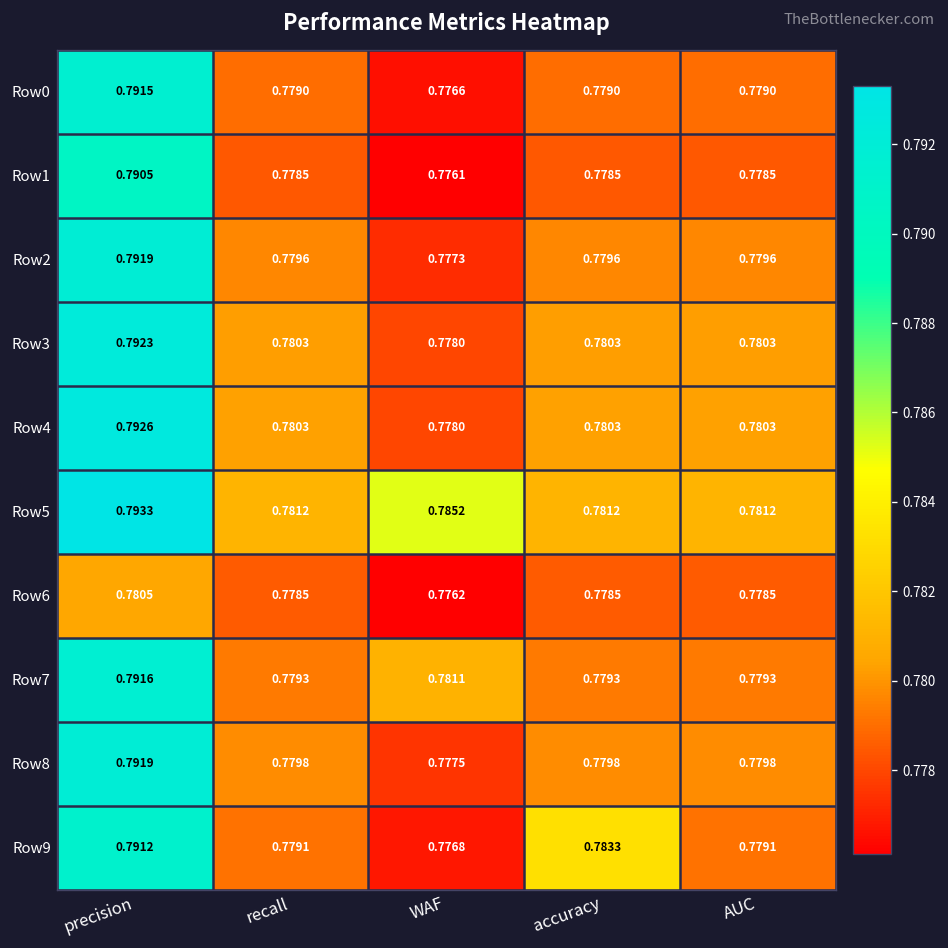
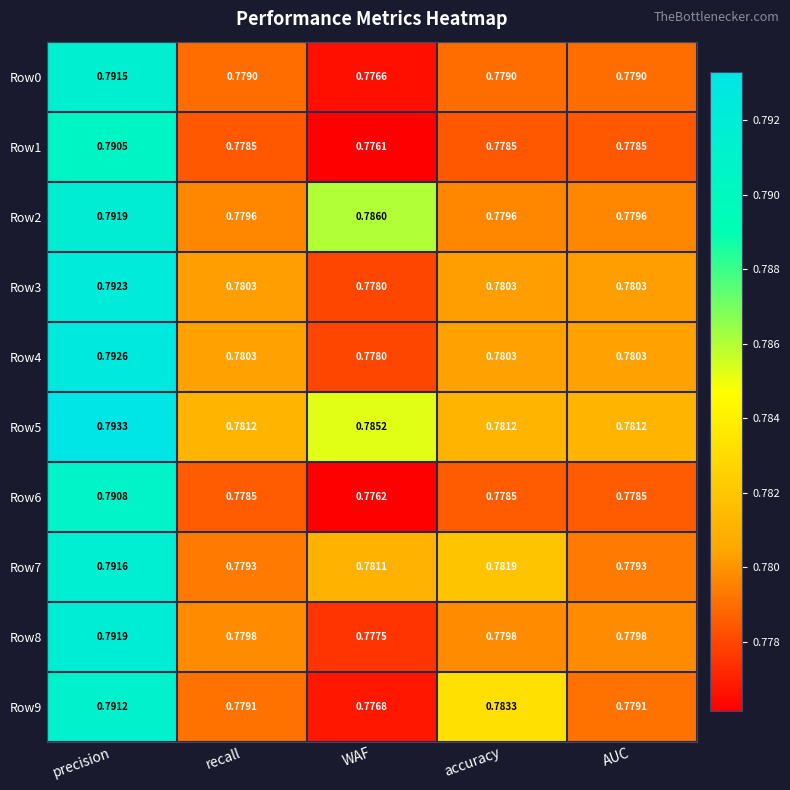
  {
    "Row0": {
      "precision": 0.7915,
      "recall": 0.7790,
      "WAF": 0.7766,
      "accuracy": 0.7790,
      "AUC": 0.7790
    },
    "Row1": {
      "precision": 0.7905,
      "recall": 0.7785,
      "WAF": 0.7761,
      "accuracy": 0.7785,
      "AUC": 0.7785
    },
    "Row2": {
      "precision": 0.7919,
      "recall": 0.7796,
-     "WAF": 0.7773,
+     "WAF": 0.7860,
      "accuracy": 0.7796,
      "AUC": 0.7796
    },
    "Row3": {
      "precision": 0.7923,
      "recall": 0.7803,
      "WAF": 0.7780,
      "accuracy": 0.7803,
      "AUC": 0.7803
    },
    "Row4": {
      "precision": 0.7926,
      "recall": 0.7803,
      "WAF": 0.7780,
      "accuracy": 0.7803,
      "AUC": 0.7803
    },
    "Row5": {
      "precision": 0.7933,
      "recall": 0.7812,
      "WAF": 0.7852,
      "accuracy": 0.7812,
      "AUC": 0.7812
    },
    "Row6": {
-     "precision": 0.7805,
+     "precision": 0.7908,
      "recall": 0.7785,
      "WAF": 0.7762,
      "accuracy": 0.7785,
      "AUC": 0.7785
    },
    "Row7": {
      "precision": 0.7916,
      "recall": 0.7793,
      "WAF": 0.7811,
-     "accuracy": 0.7793,
+     "accuracy": 0.7819,
      "AUC": 0.7793
    },
    "Row8": {
      "precision": 0.7919,
      "recall": 0.7798,
      "WAF": 0.7775,
      "accuracy": 0.7798,
      "AUC": 0.7798
    },
    "Row9": {
      "precision": 0.7912,
      "recall": 0.7791,
      "WAF": 0.7768,
      "accuracy": 0.7833,
      "AUC": 0.7791
    }
  }
